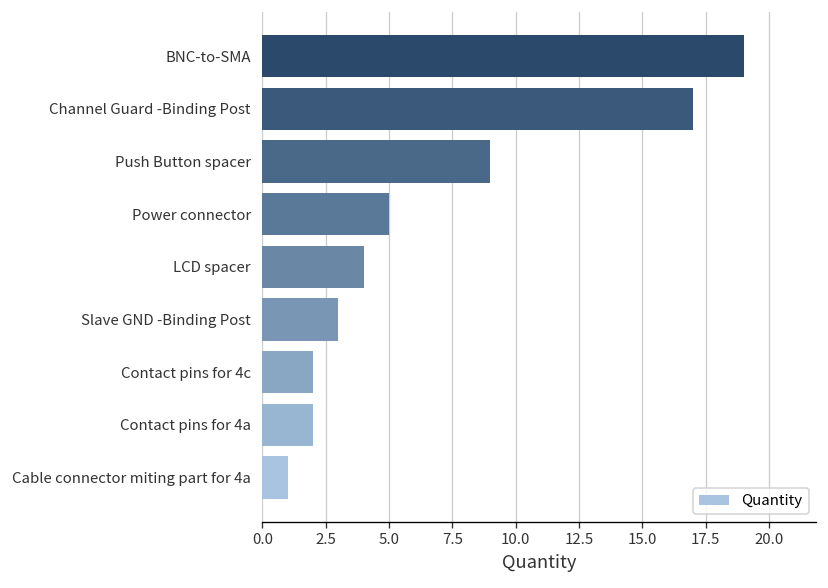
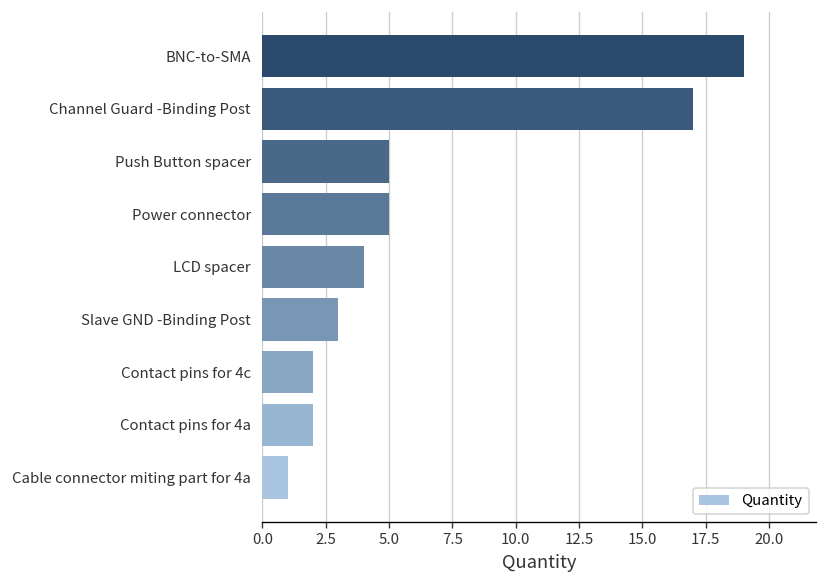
  {
    "BNC-to-SMA": 19,
    "Channel Guard -Binding Post": 17,
-   "Push Button spacer": 9,
+   "Push Button spacer": 5,
    "Power connector": 5,
    "LCD spacer": 4,
    "Slave GND -Binding Post": 3,
    "Contact pins for 4c": 2,
    "Contact pins for 4a": 2,
    "Cable connector miting part for 4a": 1
  }
